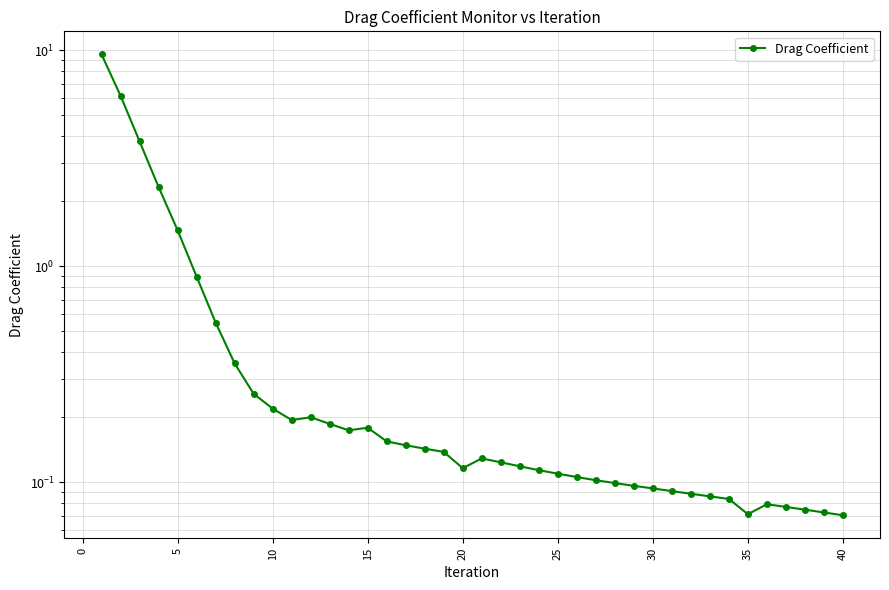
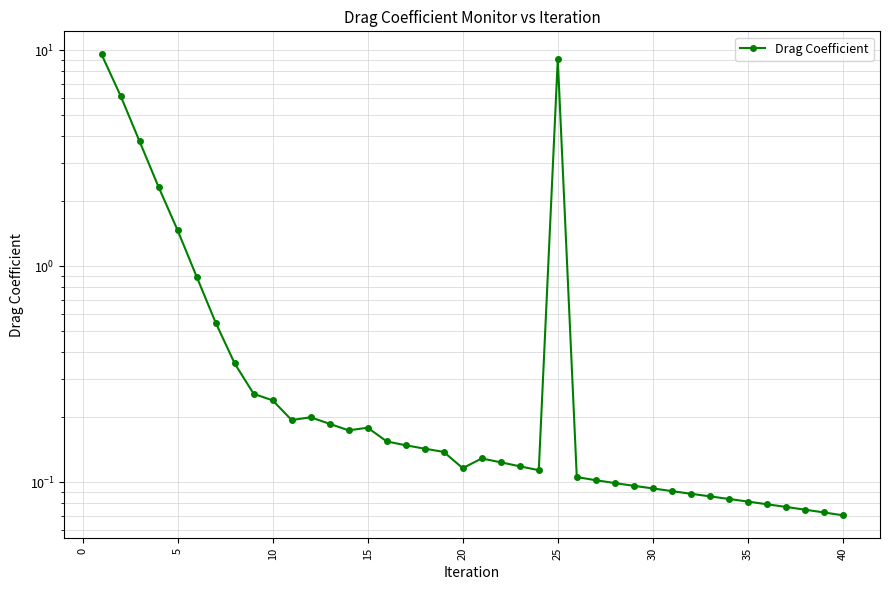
  {
    "5": 1.5,
-   "10": 0.22,
+   "10": 0.24,
    "15": 0.18,
    "20": 0.12,
-   "25": 0.11,
+   "25": 9.1,
    "30": 0.094,
-   "35": 0.071,
+   "35": 0.081,
    "40": 0.070
  }
